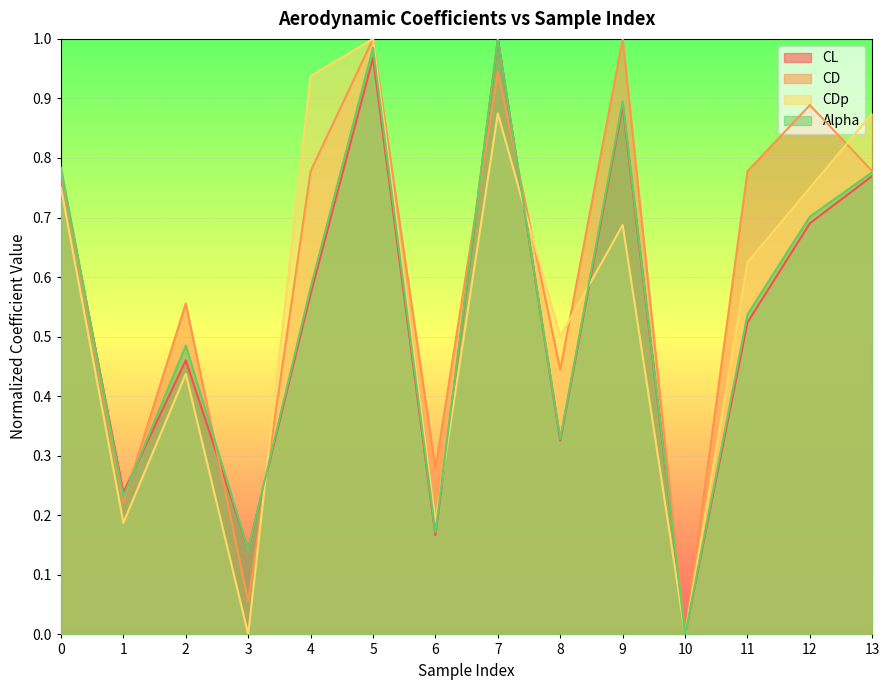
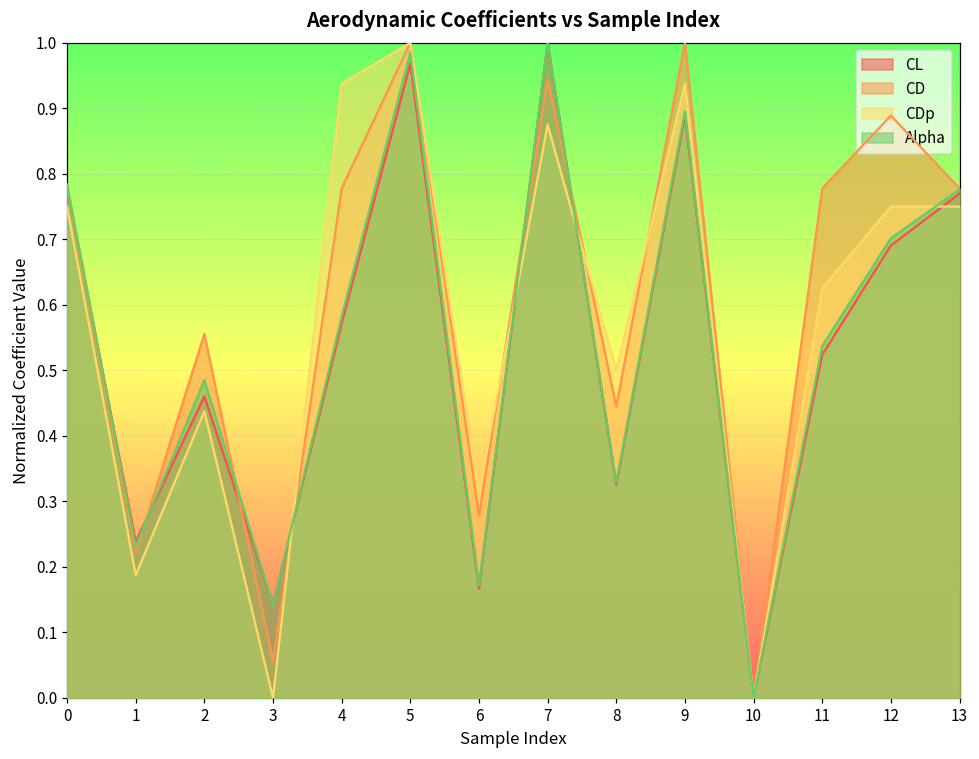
  {
    "CDp": {
      "0": 0.75,
      "1": 0.19,
      "2": 0.44,
      "3": 0.00,
      "4": 0.94,
-     "6": 0.19,
+     "6": 0.31,
      "7": 0.87,
      "8": 0.50,
-     "9": 0.69,
+     "9": 0.94,
      "11": 0.62,
      "12": 0.75,
-     "13": 0.87
+     "13": 0.75
    },
    "Alpha": {
      "0": 0.78,
      "1": 0.23,
      "2": 0.49,
      "4": 0.58,
      "5": 0.99,
      "6": 0.17,
      "9": 0.90,
      "11": 0.54,
      "12": 0.70
    }
  }
